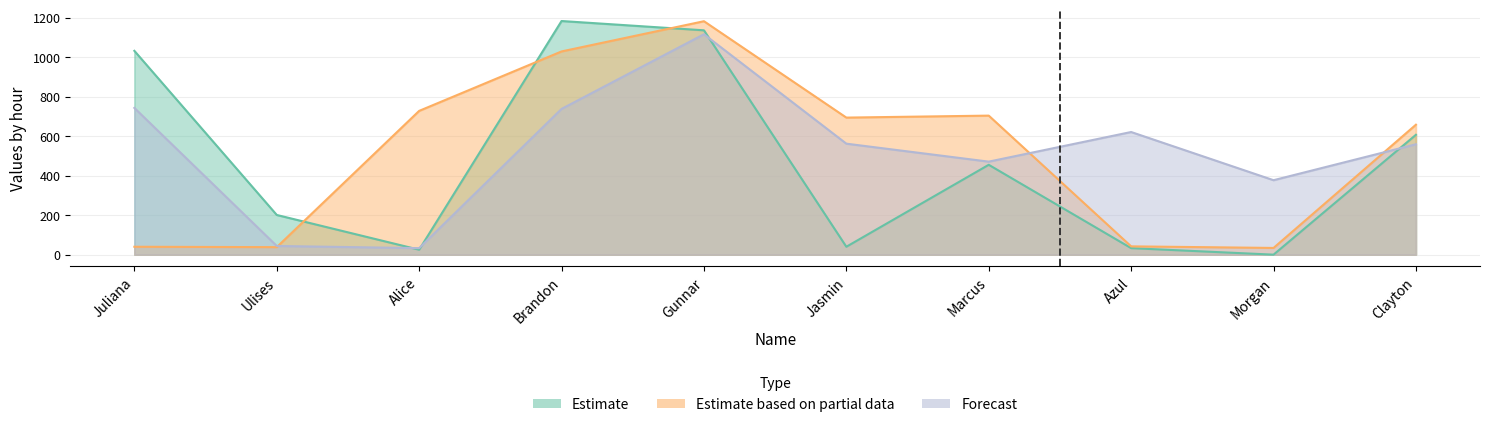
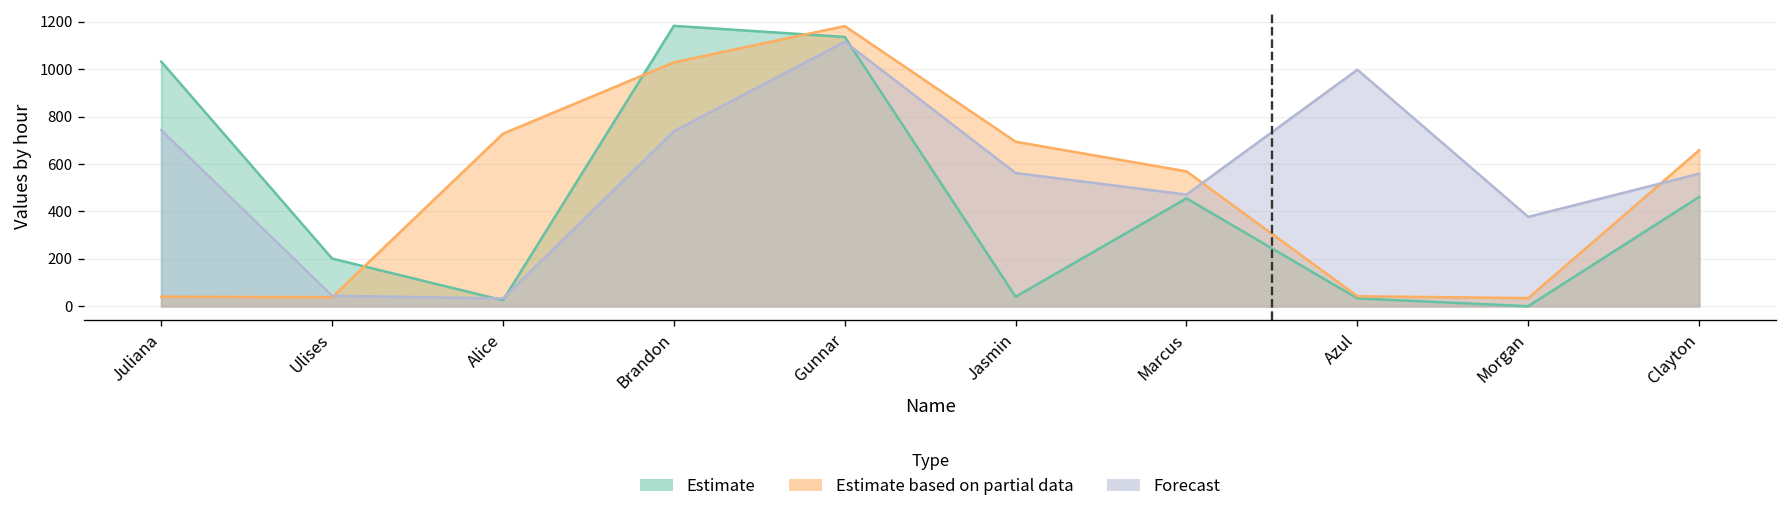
  {
    "Estimate": {
      "Juliana": 1030,
      "Ulises": 200,
      "Brandon": 1180,
      "Gunnar": 1140,
      "Jasmin": 40,
      "Marcus": 460,
      "Morgan": 0,
-     "Clayton": 610
+     "Clayton": 460
    },
    "Estimate based on partial data": {
      "Juliana": 40,
      "Alice": 730,
      "Brandon": 1030,
      "Gunnar": 1180,
      "Jasmin": 690,
-     "Marcus": 700,
+     "Marcus": 570,
      "Morgan": 30,
      "Clayton": 660
    },
    "Forecast": {
      "Juliana": 740,
      "Brandon": 740,
      "Gunnar": 1120,
      "Jasmin": 560,
      "Marcus": 470,
-     "Azul": 620,
+     "Azul": 1000,
      "Morgan": 380,
      "Clayton": 560
    }
  }
